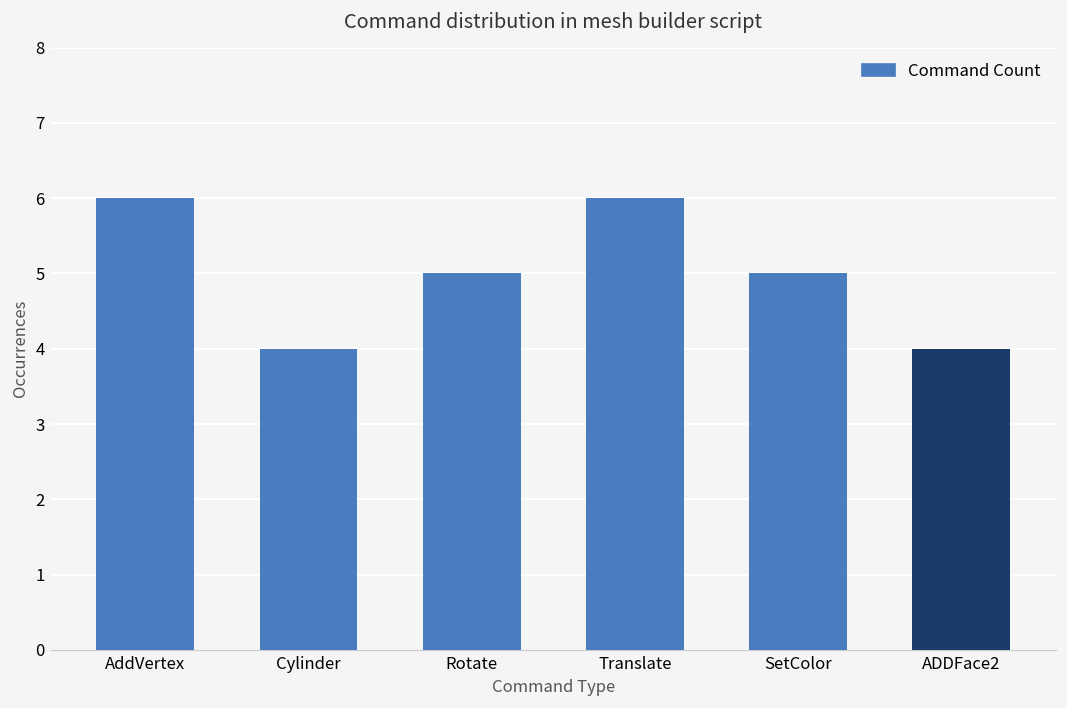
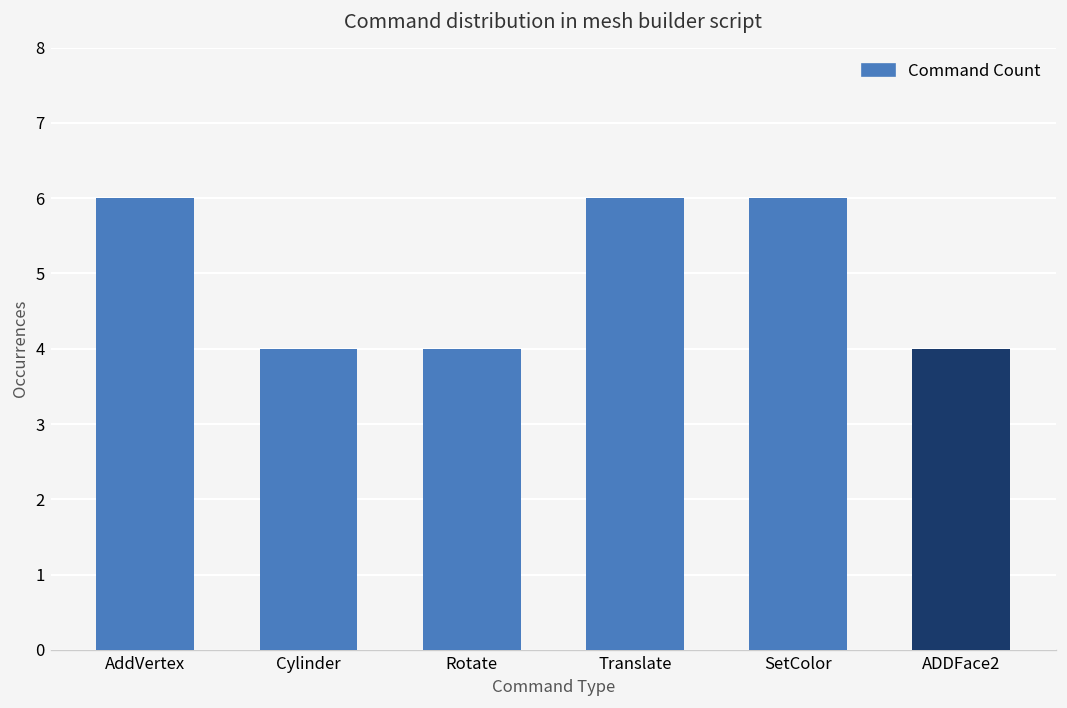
  {
    "AddVertex": 6,
    "Cylinder": 4,
-   "Rotate": 5,
+   "Rotate": 4,
    "Translate": 6,
-   "SetColor": 5,
+   "SetColor": 6,
    "ADDFace2": 4
  }
